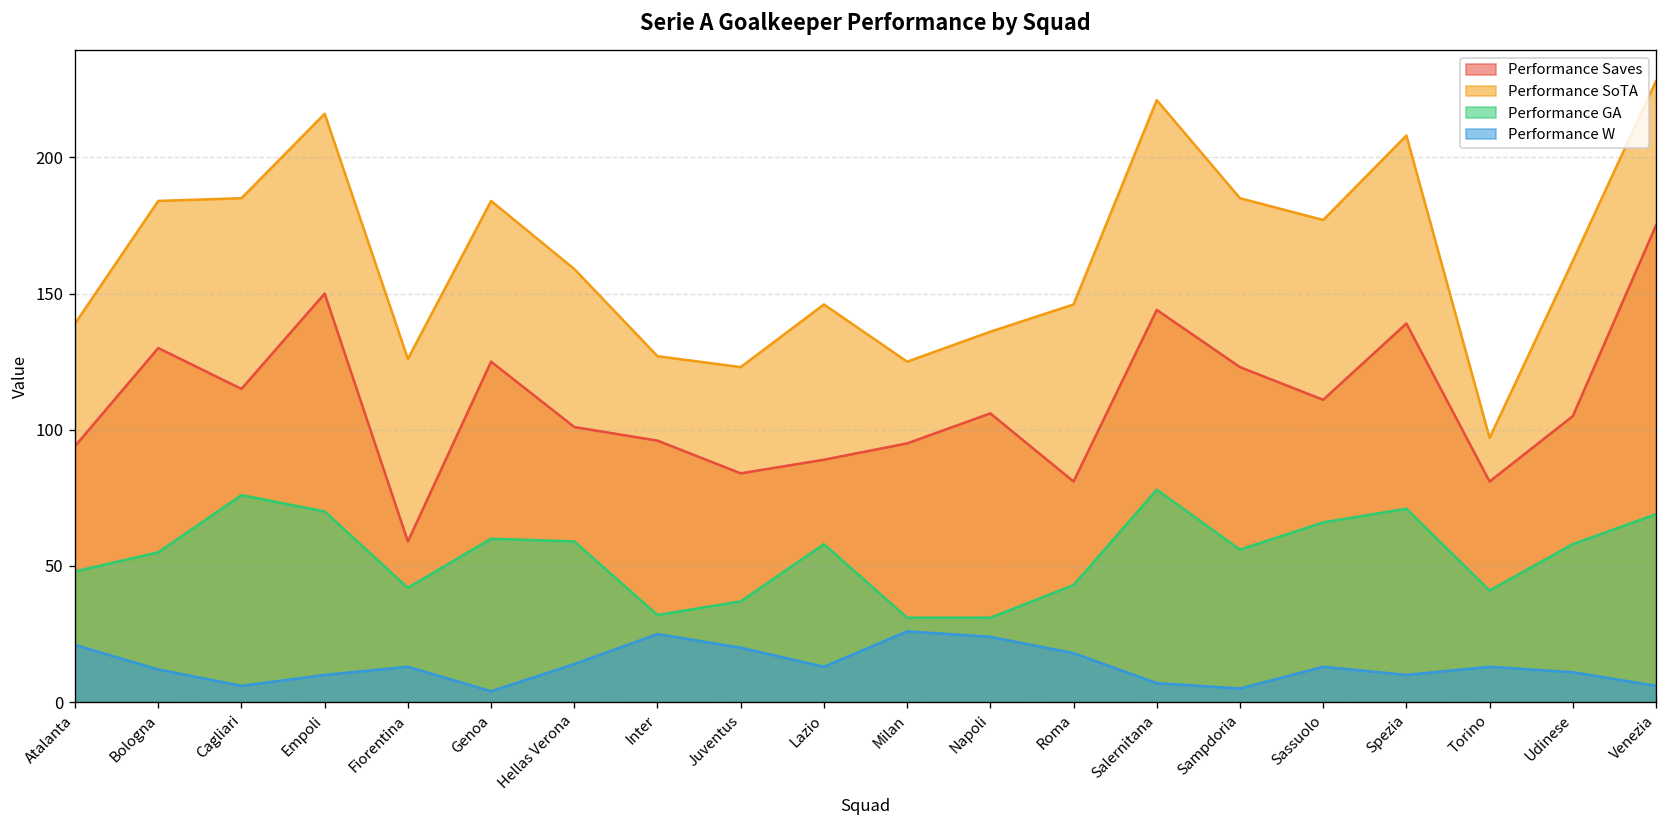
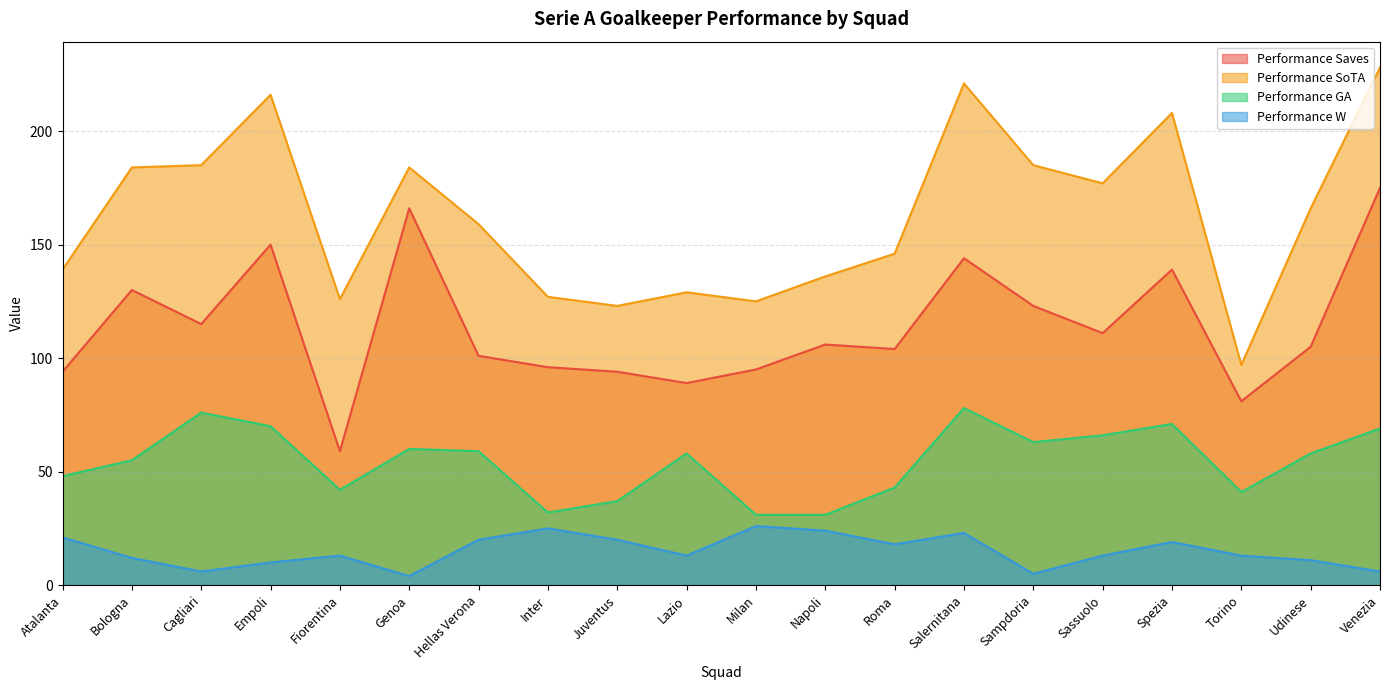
  {
    "Performance Saves": {
      "Atalanta": 94,
      "Bologna": 130,
      "Cagliari": 115,
      "Empoli": 150,
      "Fiorentina": 59,
-     "Genoa": 125,
+     "Genoa": 166,
      "Hellas Verona": 101,
      "Inter": 96,
-     "Juventus": 84,
+     "Juventus": 94,
      "Lazio": 89,
      "Milan": 95,
      "Napoli": 106,
-     "Roma": 81,
+     "Roma": 104,
      "Salernitana": 144,
      "Sampdoria": 123,
      "Sassuolo": 111,
      "Spezia": 139,
      "Torino": 81,
      "Udinese": 105,
      "Venezia": 175
    },
    "Performance SoTA": {
      "Atalanta": 139,
      "Bologna": 184,
      "Cagliari": 185,
      "Empoli": 216,
      "Fiorentina": 126,
      "Genoa": 184,
      "Hellas Verona": 159,
      "Inter": 127,
      "Juventus": 123,
-     "Lazio": 146,
+     "Lazio": 129,
      "Milan": 125,
      "Napoli": 136,
      "Roma": 146,
      "Salernitana": 221,
      "Sampdoria": 185,
      "Sassuolo": 177,
      "Spezia": 208,
      "Torino": 97,
-     "Udinese": 162,
+     "Udinese": 166,
      "Venezia": 228
    },
    "Performance GA": {
      "Atalanta": 48,
      "Bologna": 55,
      "Cagliari": 76,
      "Empoli": 70,
      "Fiorentina": 42,
      "Genoa": 60,
      "Hellas Verona": 59,
      "Inter": 32,
      "Juventus": 37,
      "Lazio": 58,
      "Milan": 31,
      "Napoli": 31,
      "Roma": 43,
      "Salernitana": 78,
-     "Sampdoria": 56,
+     "Sampdoria": 63,
      "Sassuolo": 66,
      "Spezia": 71,
      "Torino": 41,
      "Udinese": 58,
      "Venezia": 69
    },
    "Performance W": {
      "Atalanta": 21,
      "Bologna": 12,
      "Cagliari": 6,
      "Empoli": 10,
      "Fiorentina": 13,
      "Genoa": 4,
-     "Hellas Verona": 14,
+     "Hellas Verona": 20,
      "Inter": 25,
      "Juventus": 20,
      "Lazio": 13,
      "Milan": 26,
      "Napoli": 24,
      "Roma": 18,
-     "Salernitana": 7,
+     "Salernitana": 23,
      "Sampdoria": 5,
      "Sassuolo": 13,
-     "Spezia": 10,
+     "Spezia": 19,
      "Torino": 13,
      "Udinese": 11,
      "Venezia": 6
    }
  }
